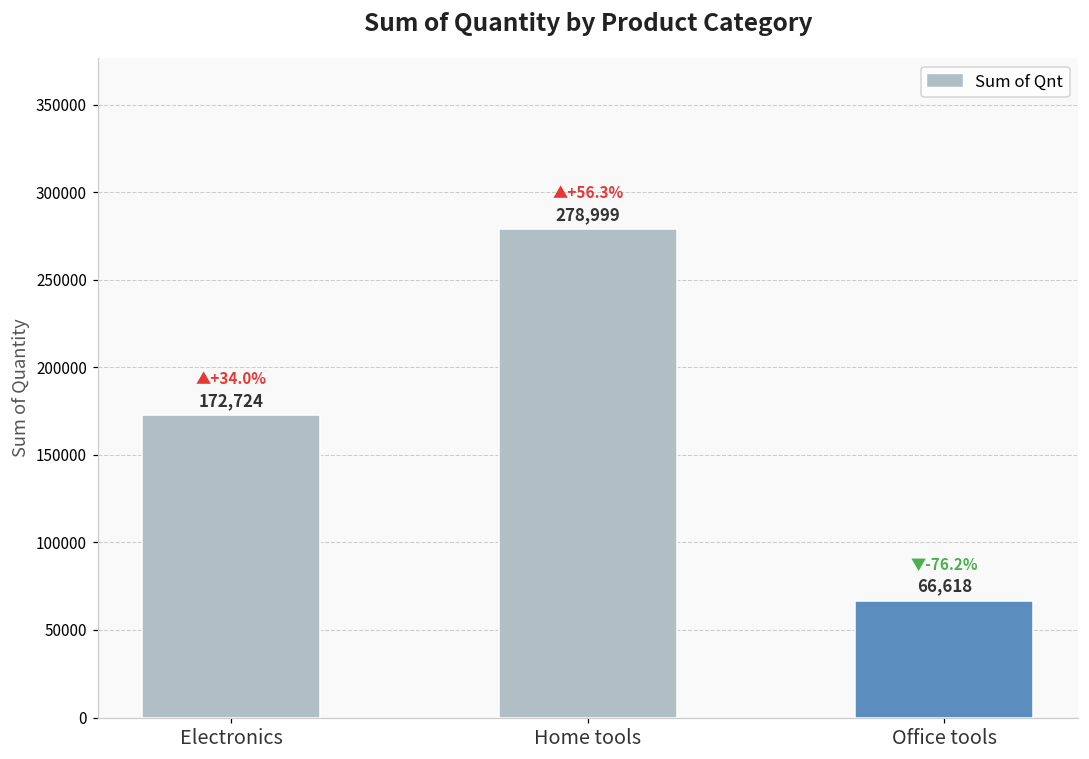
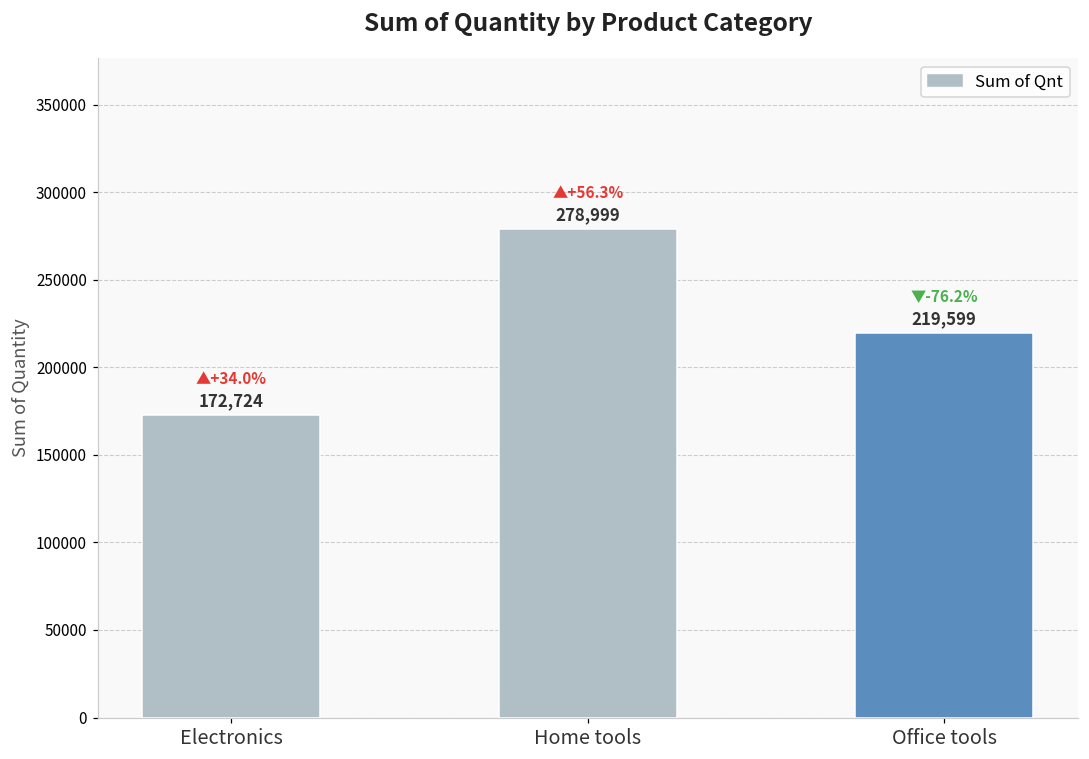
  {
    "Electronics": "172,724",
    "Home tools": "278,999",
-   "Office tools": "66,618"
+   "Office tools": "219,599"
  }
